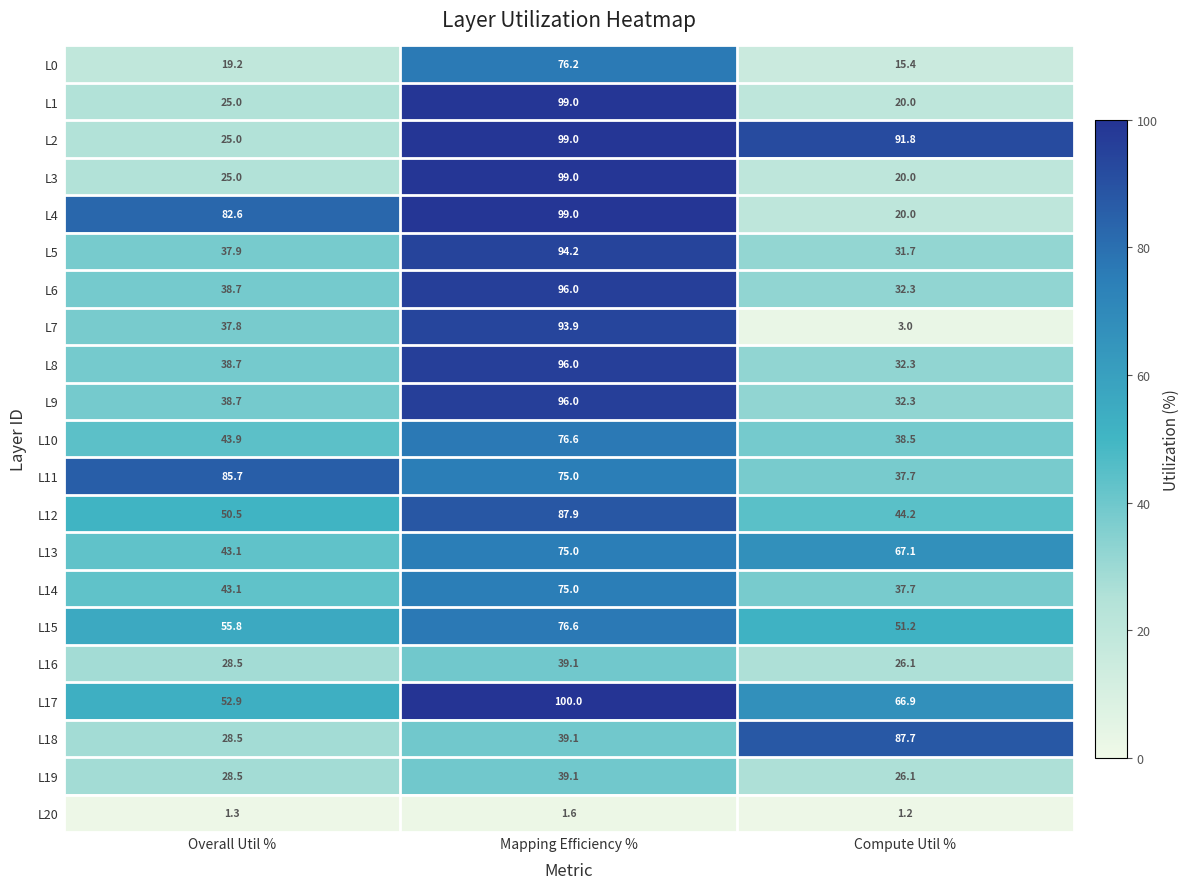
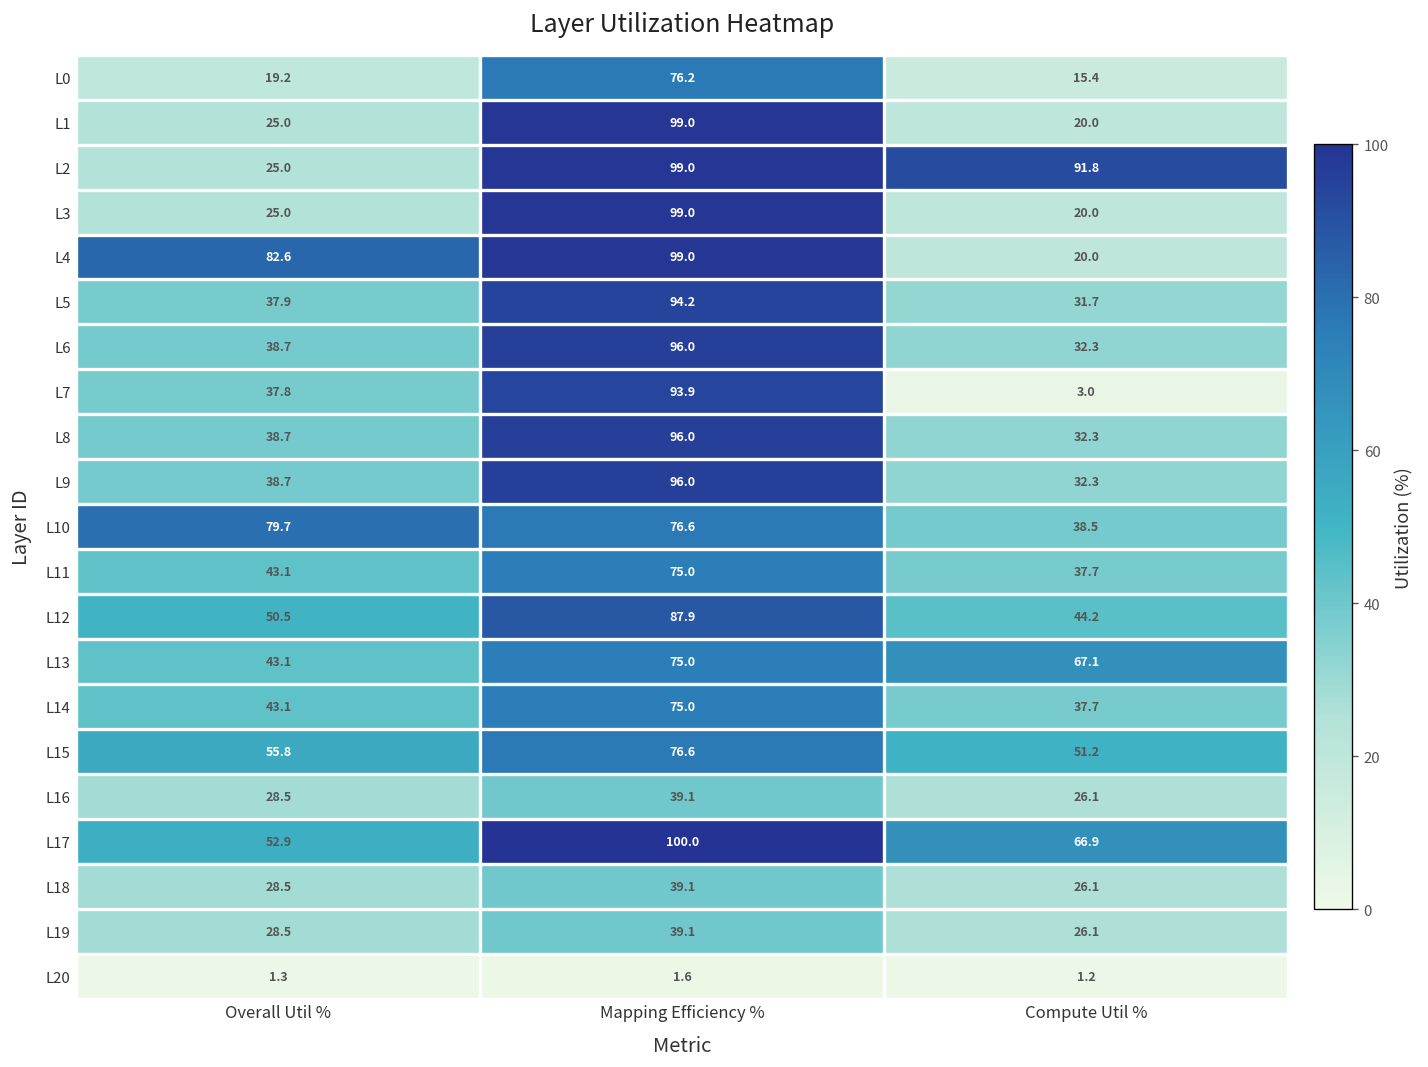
  {
    "L0": {
      "Overall Util %": 19.2,
      "Mapping Efficiency %": 76.2,
      "Compute Util %": 15.4
    },
    "L1": {
      "Overall Util %": 25.0,
      "Mapping Efficiency %": 99.0,
      "Compute Util %": 20.0
    },
    "L2": {
      "Overall Util %": 25.0,
      "Mapping Efficiency %": 99.0,
      "Compute Util %": 91.8
    },
    "L3": {
      "Overall Util %": 25.0,
      "Mapping Efficiency %": 99.0,
      "Compute Util %": 20.0
    },
    "L4": {
      "Overall Util %": 82.6,
      "Mapping Efficiency %": 99.0,
      "Compute Util %": 20.0
    },
    "L5": {
      "Overall Util %": 37.9,
      "Mapping Efficiency %": 94.2,
      "Compute Util %": 31.7
    },
    "L6": {
      "Overall Util %": 38.7,
      "Mapping Efficiency %": 96.0,
      "Compute Util %": 32.3
    },
    "L7": {
      "Overall Util %": 37.8,
      "Mapping Efficiency %": 93.9,
      "Compute Util %": 3.0
    },
    "L8": {
      "Overall Util %": 38.7,
      "Mapping Efficiency %": 96.0,
      "Compute Util %": 32.3
    },
    "L9": {
      "Overall Util %": 38.7,
      "Mapping Efficiency %": 96.0,
      "Compute Util %": 32.3
    },
    "L10": {
-     "Overall Util %": 43.9,
+     "Overall Util %": 79.7,
      "Mapping Efficiency %": 76.6,
      "Compute Util %": 38.5
    },
    "L11": {
-     "Overall Util %": 85.7,
+     "Overall Util %": 43.1,
      "Mapping Efficiency %": 75.0,
      "Compute Util %": 37.7
    },
    "L12": {
      "Overall Util %": 50.5,
      "Mapping Efficiency %": 87.9,
      "Compute Util %": 44.2
    },
    "L13": {
      "Overall Util %": 43.1,
      "Mapping Efficiency %": 75.0,
      "Compute Util %": 67.1
    },
    "L14": {
      "Overall Util %": 43.1,
      "Mapping Efficiency %": 75.0,
      "Compute Util %": 37.7
    },
    "L15": {
      "Overall Util %": 55.8,
      "Mapping Efficiency %": 76.6,
      "Compute Util %": 51.2
    },
    "L16": {
      "Overall Util %": 28.5,
      "Mapping Efficiency %": 39.1,
      "Compute Util %": 26.1
    },
    "L17": {
      "Overall Util %": 52.9,
      "Mapping Efficiency %": 100.0,
      "Compute Util %": 66.9
    },
    "L18": {
      "Overall Util %": 28.5,
      "Mapping Efficiency %": 39.1,
-     "Compute Util %": 87.7
+     "Compute Util %": 26.1
    },
    "L19": {
      "Overall Util %": 28.5,
      "Mapping Efficiency %": 39.1,
      "Compute Util %": 26.1
    },
    "L20": {
      "Overall Util %": 1.3,
      "Mapping Efficiency %": 1.6,
      "Compute Util %": 1.2
    }
  }
